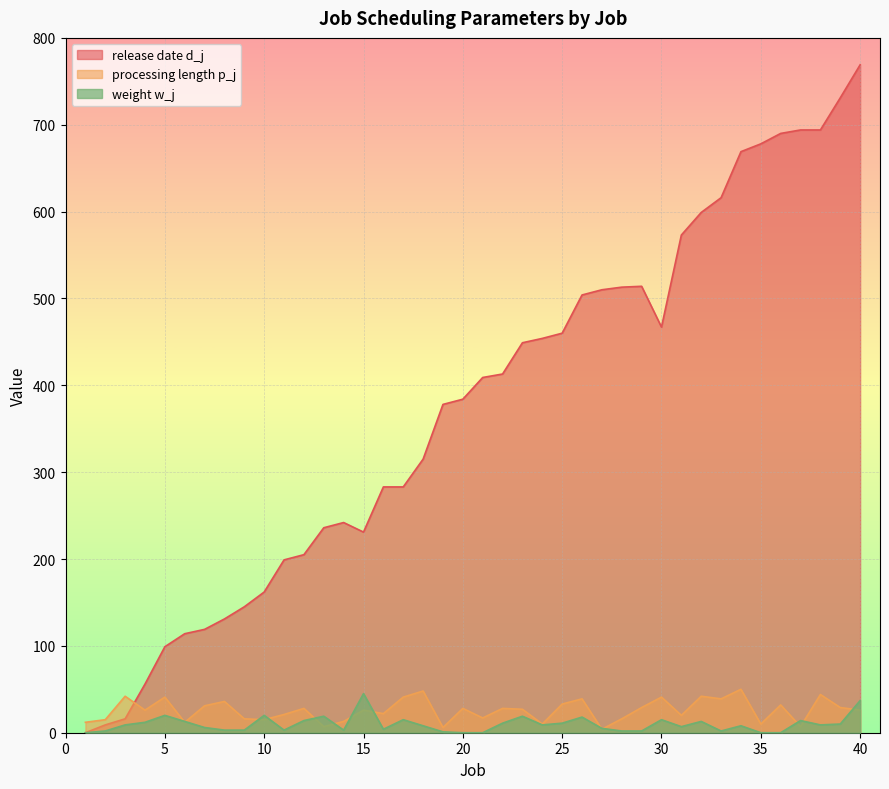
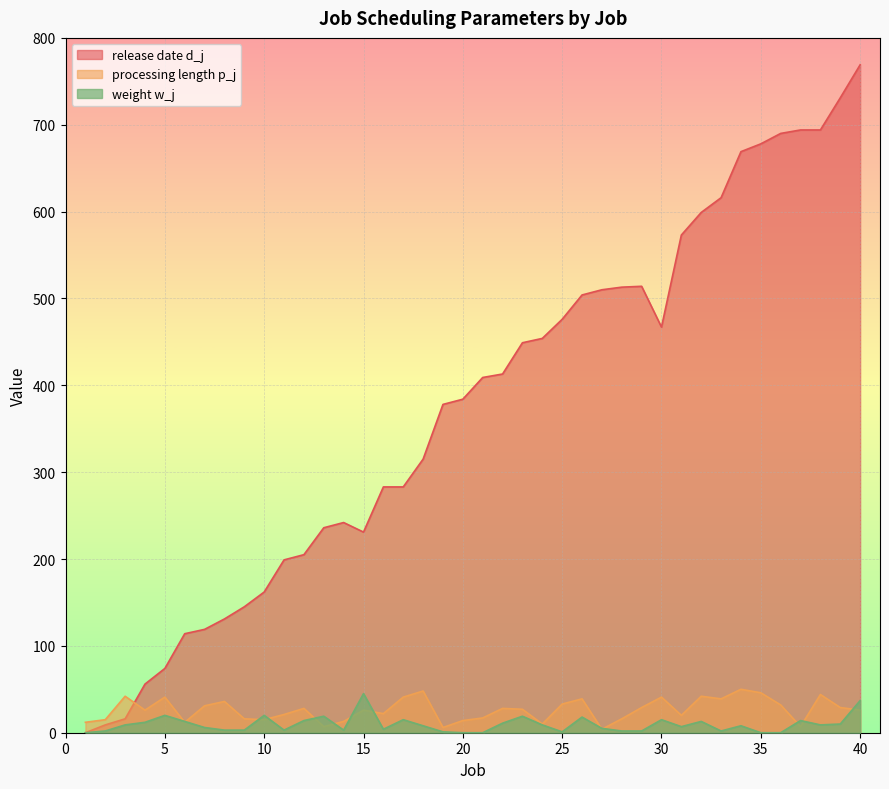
  {
    "release date d_j": {
-     "5": 100,
+     "5": 70,
      "10": 160,
      "15": 230,
      "20": 380,
-     "25": 460,
+     "25": 480,
      "30": 470,
      "35": 680,
      "40": 770
    },
    "processing length p_j": {
      "5": 40,
      "10": 20,
      "15": 30,
-     "20": 30,
+     "20": 10,
      "25": 30,
      "30": 40,
-     "35": 10,
+     "35": 50,
      "40": 30
    },
    "weight w_j": {
      "5": 20,
      "10": 20,
      "15": 50,
      "20": 0,
-     "25": 10,
+     "25": 0,
      "30": 20,
      "35": 0,
      "40": 40
    }
  }
